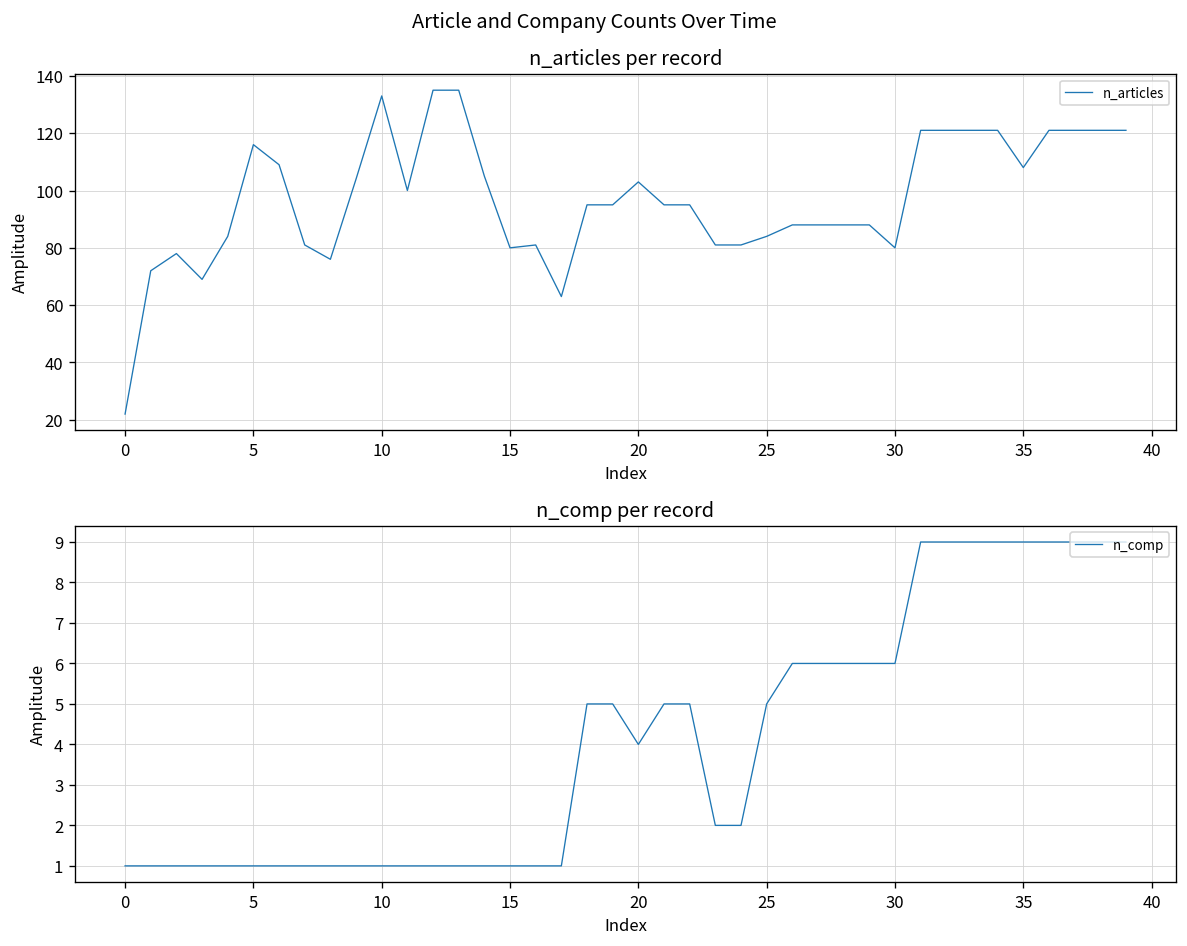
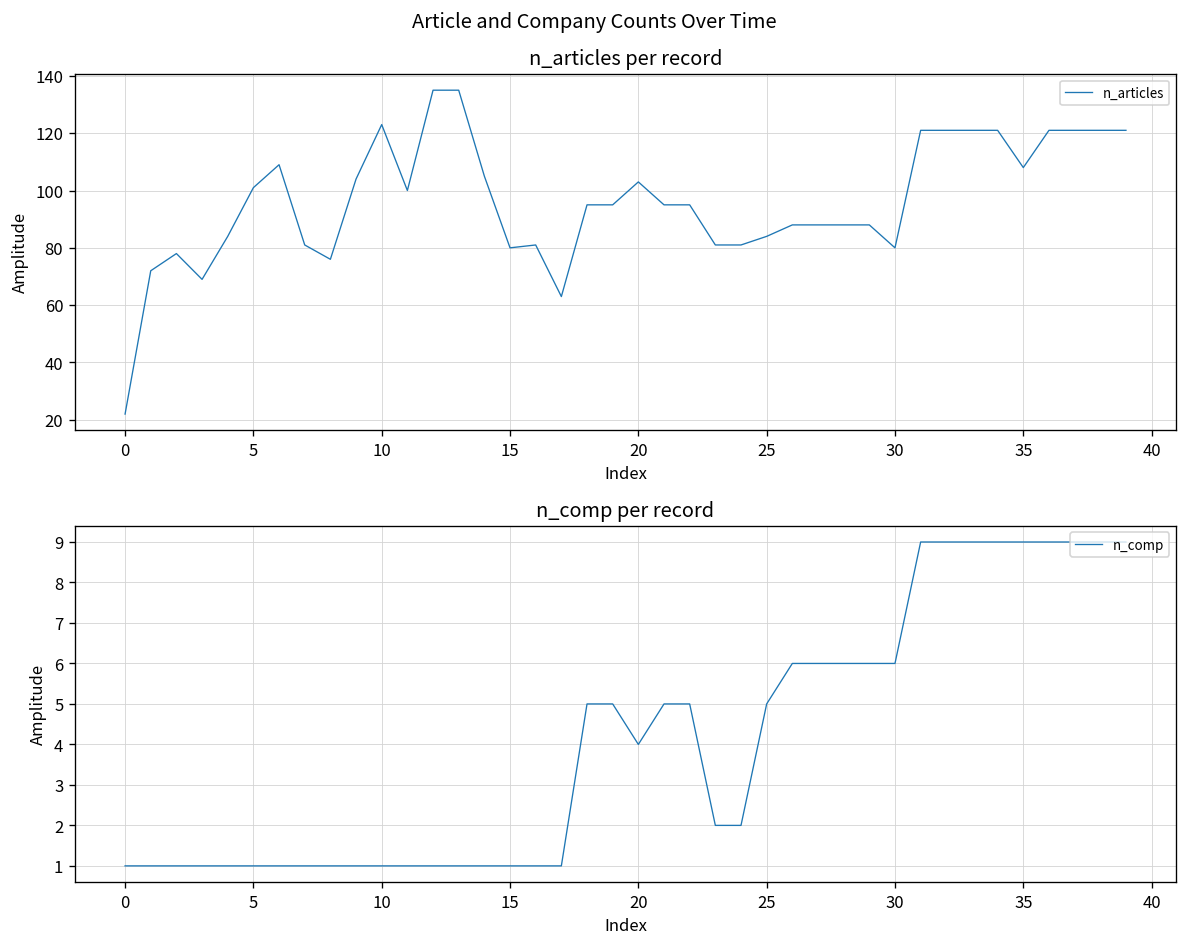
  {
    "n_articles per record": {
      "0": 22,
-     "5": 116,
-     "10": 133,
+     "5": 101,
+     "10": 123,
      "15": 80,
      "20": 103,
      "25": 84,
      "30": 80,
      "35": 108
    },
    "n_comp per record": {
      "0": 1.0,
      "5": 1.0,
      "10": 1.0,
      "15": 1.0,
      "20": 4.0,
      "25": 5.0,
      "30": 6.0,
      "35": 9.0
    }
  }
